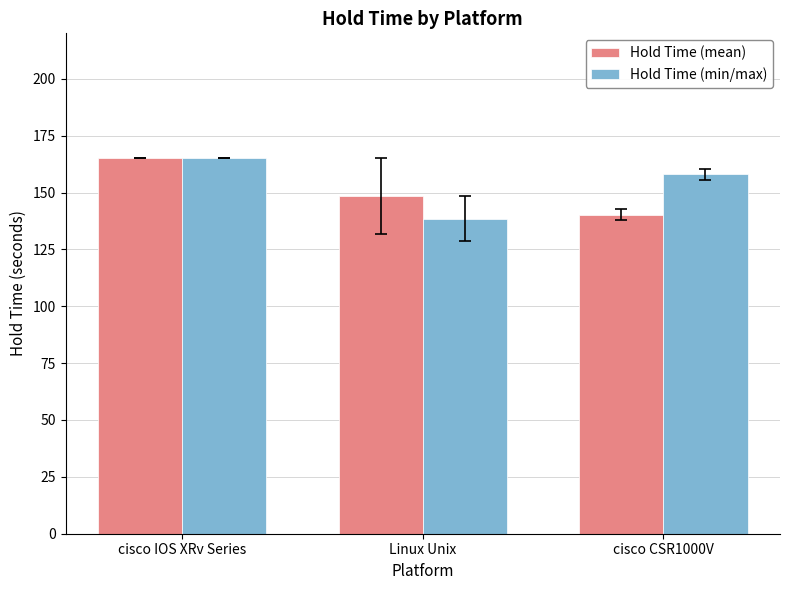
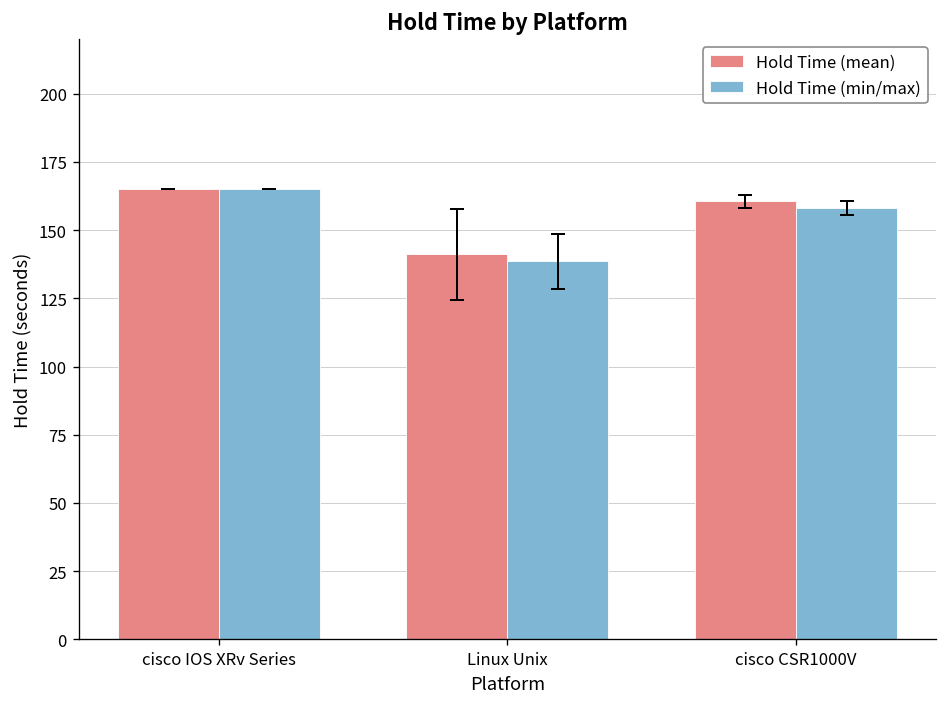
  {
    "Hold Time (mean)": {
      "cisco IOS XRv Series": 165,
-     "Linux Unix": 149,
-     "cisco CSR1000V": 140
+     "Linux Unix": 141,
+     "cisco CSR1000V": 161
    },
    "Hold Time (min/max)": {
      "cisco IOS XRv Series": 165,
      "Linux Unix": 139,
      "cisco CSR1000V": 158
    }
  }
